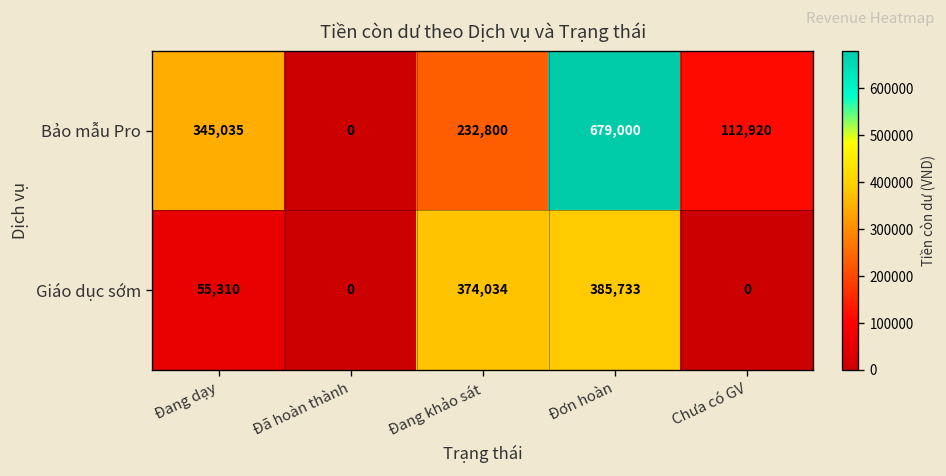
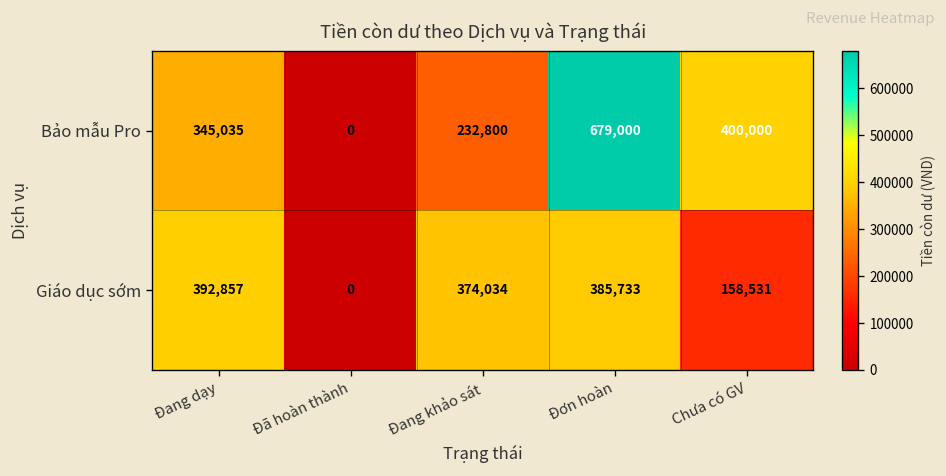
  {
    "Bảo mẫu Pro": {
      "Đang dạy": "345,035",
      "Đã hoàn thành": "0",
      "Đang khảo sát": "232,800",
      "Đơn hoàn": "679,000",
-     "Chưa có GV": "112,920"
+     "Chưa có GV": "400,000"
    },
    "Giáo dục sớm": {
-     "Đang dạy": "55,310",
+     "Đang dạy": "392,857",
      "Đã hoàn thành": "0",
      "Đang khảo sát": "374,034",
      "Đơn hoàn": "385,733",
-     "Chưa có GV": "0"
+     "Chưa có GV": "158,531"
    }
  }
